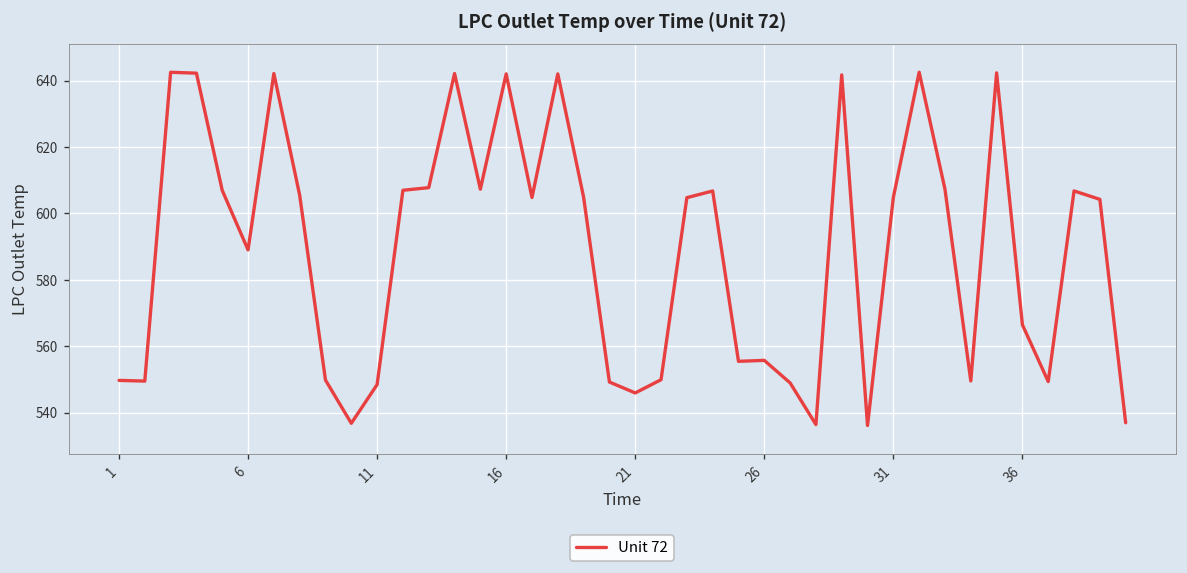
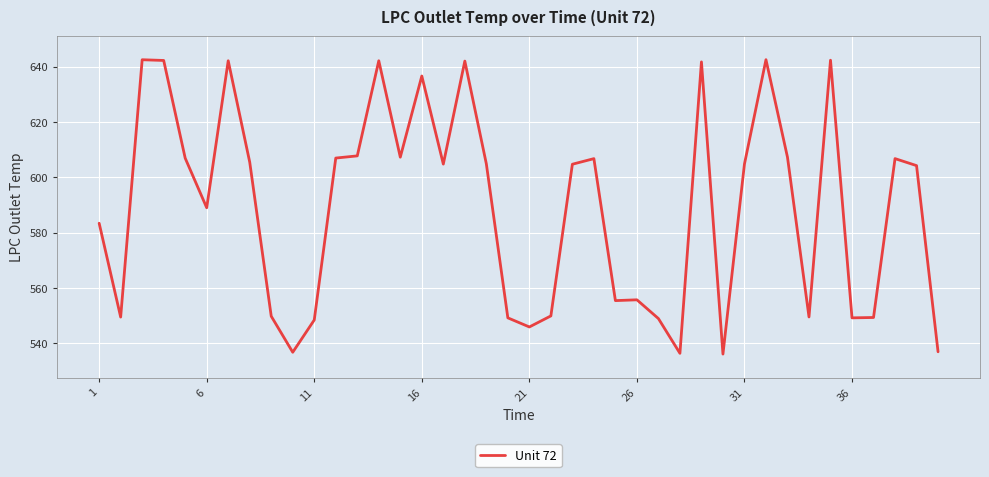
  {
-   "1": 550,
+   "1": 583,
    "6": 589,
    "11": 548,
-   "16": 642,
+   "16": 637,
    "21": 546,
    "26": 556,
    "31": 605,
-   "36": 566
+   "36": 549
  }
